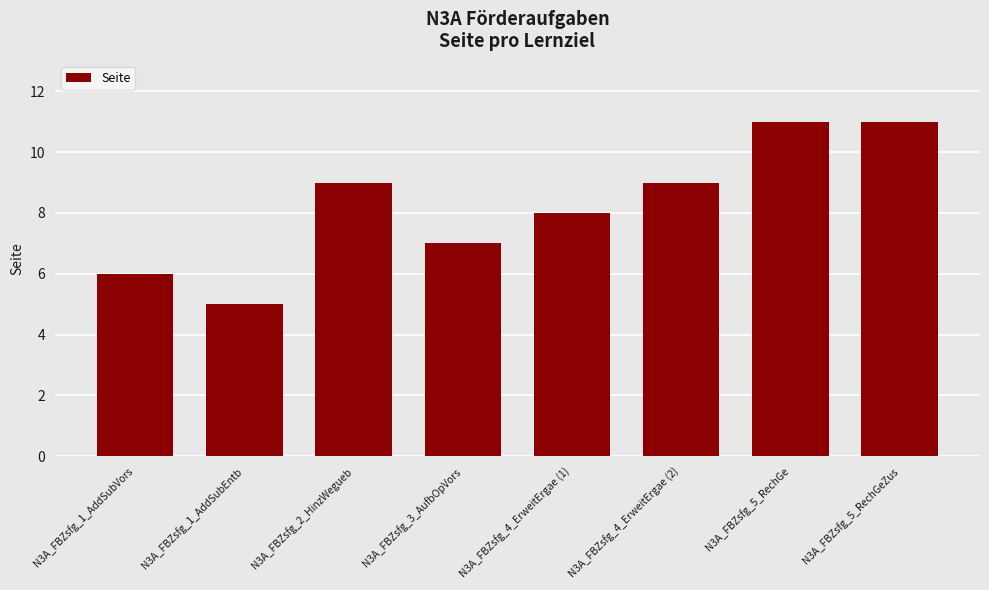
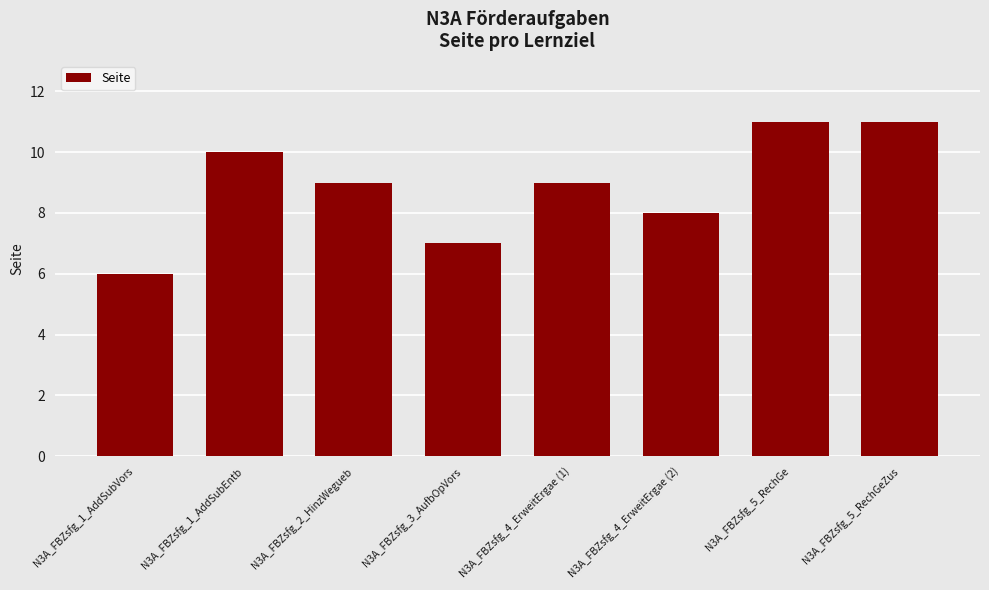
  {
    "N3A_FBZsfg_1_AddSubVors": 6,
-   "N3A_FBZsfg_1_AddSubEntb": 5,
+   "N3A_FBZsfg_1_AddSubEntb": 10,
    "N3A_FBZsfg_2_HinzWegueb": 9,
    "N3A_FBZsfg_3_AufbOpVors": 7,
-   "N3A_FBZsfg_4_ErweitErgae (1)": 8,
-   "N3A_FBZsfg_4_ErweitErgae (2)": 9,
+   "N3A_FBZsfg_4_ErweitErgae (1)": 9,
+   "N3A_FBZsfg_4_ErweitErgae (2)": 8,
    "N3A_FBZsfg_5_RechGe": 11,
    "N3A_FBZsfg_5_RechGeZus": 11
  }
